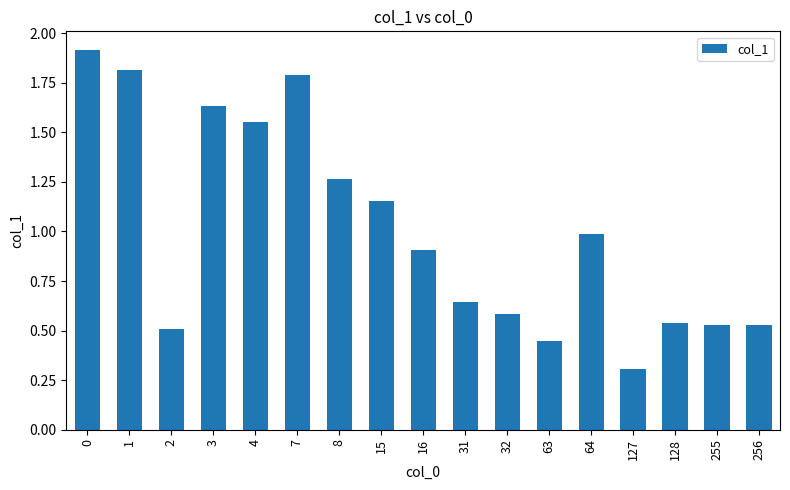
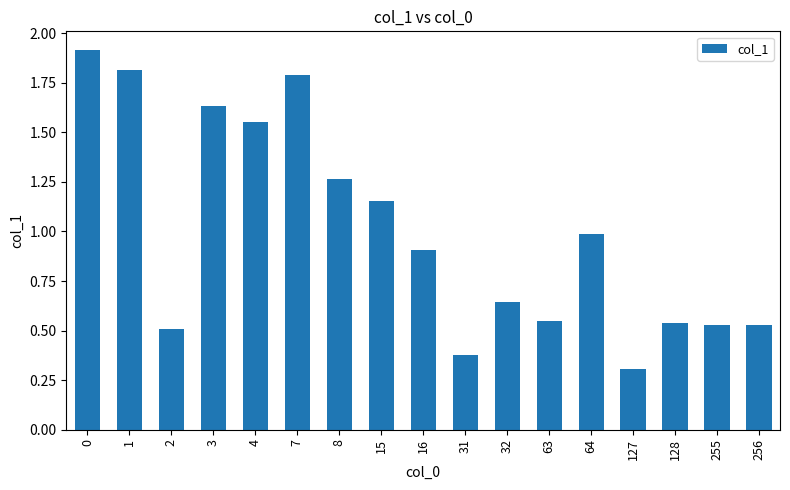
  {
    "0": 1.91,
    "1": 1.81,
    "2": 0.51,
    "3": 1.63,
    "4": 1.55,
    "7": 1.79,
    "8": 1.26,
    "15": 1.16,
    "16": 0.91,
-   "31": 0.65,
-   "32": 0.58,
-   "63": 0.45,
+   "31": 0.38,
+   "32": 0.64,
+   "63": 0.55,
    "64": 0.99,
    "127": 0.30,
    "128": 0.54,
    "255": 0.53,
    "256": 0.53
  }
